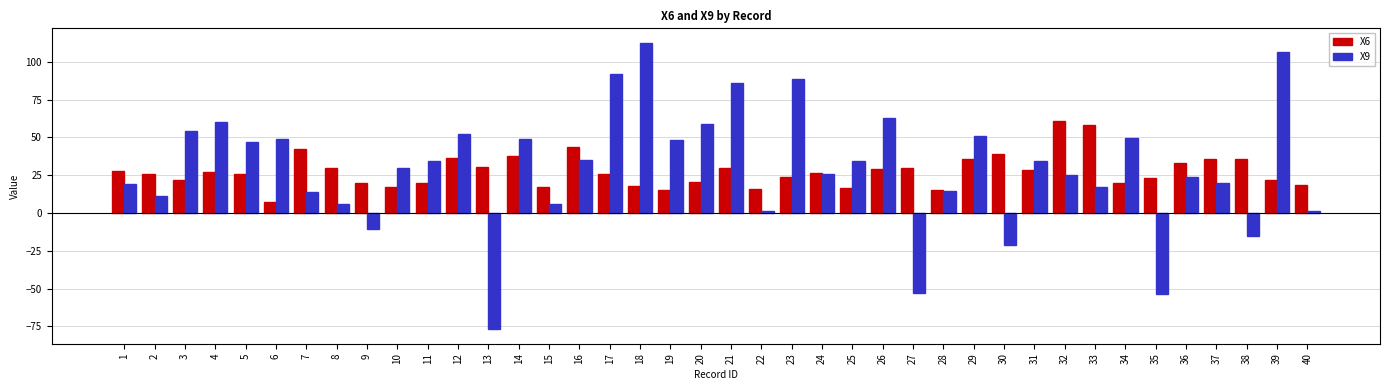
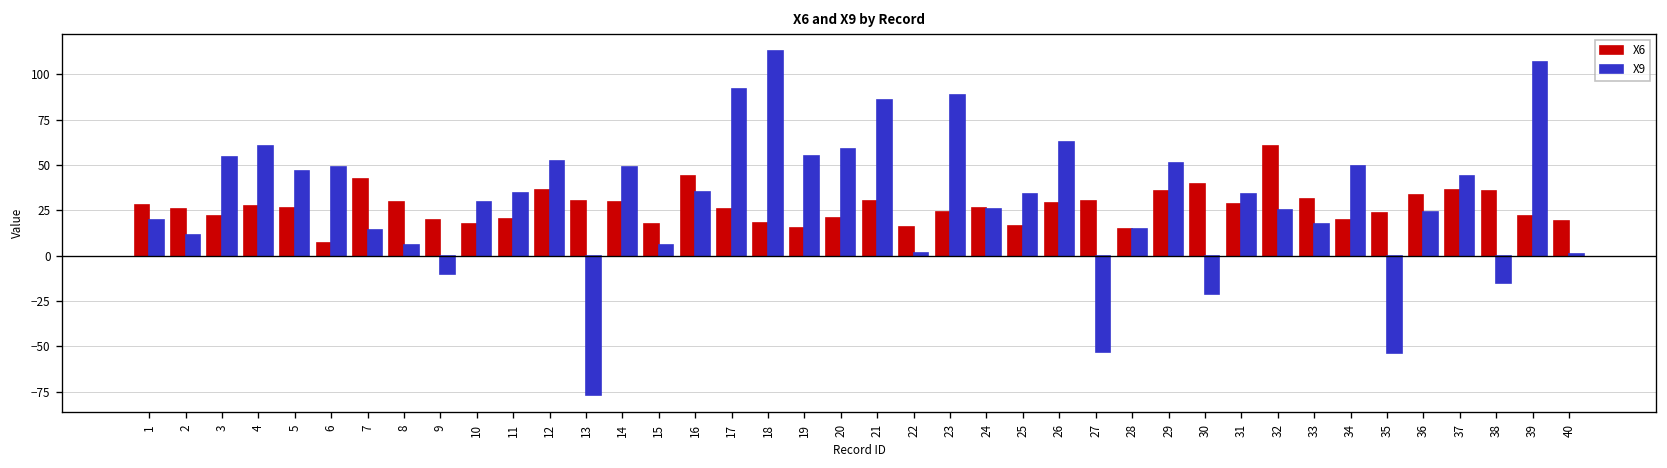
  {
    "X6": {
      "1": 28,
      "2": 26,
      "3": 22,
      "4": 27,
      "5": 26,
      "6": 7,
      "7": 42,
      "8": 30,
      "9": 20,
      "10": 17,
      "11": 20,
      "12": 36,
      "13": 30,
-     "14": 38,
+     "14": 30,
      "15": 17,
      "16": 44,
      "17": 26,
      "18": 18,
      "19": 15,
      "20": 21,
      "21": 30,
      "22": 16,
      "23": 24,
      "24": 26,
      "25": 17,
      "26": 29,
      "27": 30,
      "28": 15,
      "29": 36,
      "30": 39,
      "31": 28,
      "32": 61,
-     "33": 58,
+     "33": 31,
      "34": 20,
      "35": 23,
      "36": 33,
      "37": 36,
      "38": 36,
      "39": 22,
      "40": 19
    },
    "X9": {
      "1": 19,
      "2": 11,
      "3": 54,
      "4": 60,
      "5": 47,
      "6": 49,
      "7": 14,
      "8": 6,
      "9": -10,
      "10": 30,
      "11": 34,
      "12": 52,
      "13": -77,
      "14": 49,
      "15": 6,
      "16": 35,
      "17": 92,
      "18": 113,
-     "19": 48,
+     "19": 55,
      "20": 59,
      "21": 86,
      "23": 89,
      "24": 25,
      "25": 34,
      "26": 63,
      "27": -53,
      "28": 15,
      "29": 51,
      "30": -21,
      "31": 34,
      "32": 25,
      "33": 17,
      "34": 50,
      "35": -54,
      "36": 24,
-     "37": 20,
+     "37": 44,
      "38": -15,
      "39": 107
    }
  }
